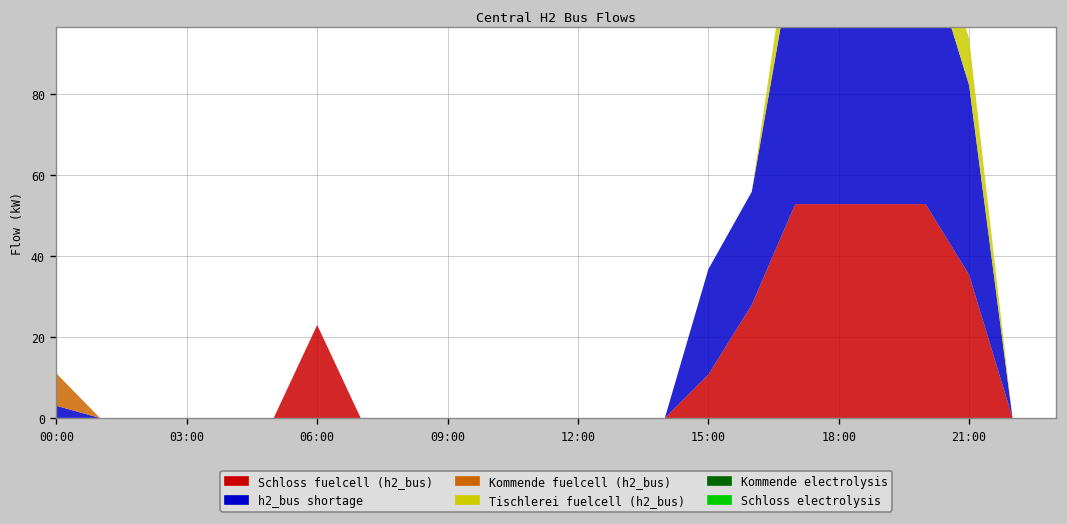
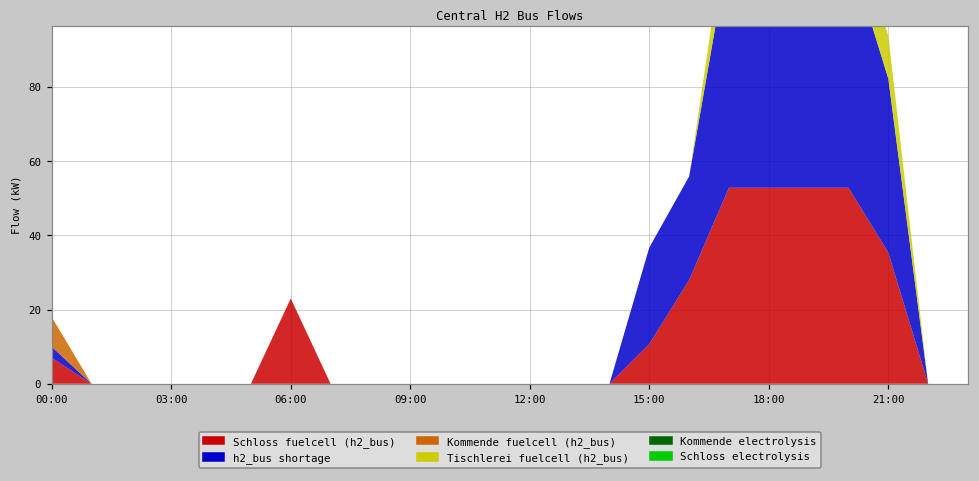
  {
    "Schloss fuelcell (h2_bus)": {
-     "00:00": 0,
+     "00:00": 7,
      "15:00": 11,
      "18:00": 53,
      "21:00": 35
    },
    "h2_bus shortage": {
      "00:00": 3
    }
  }
